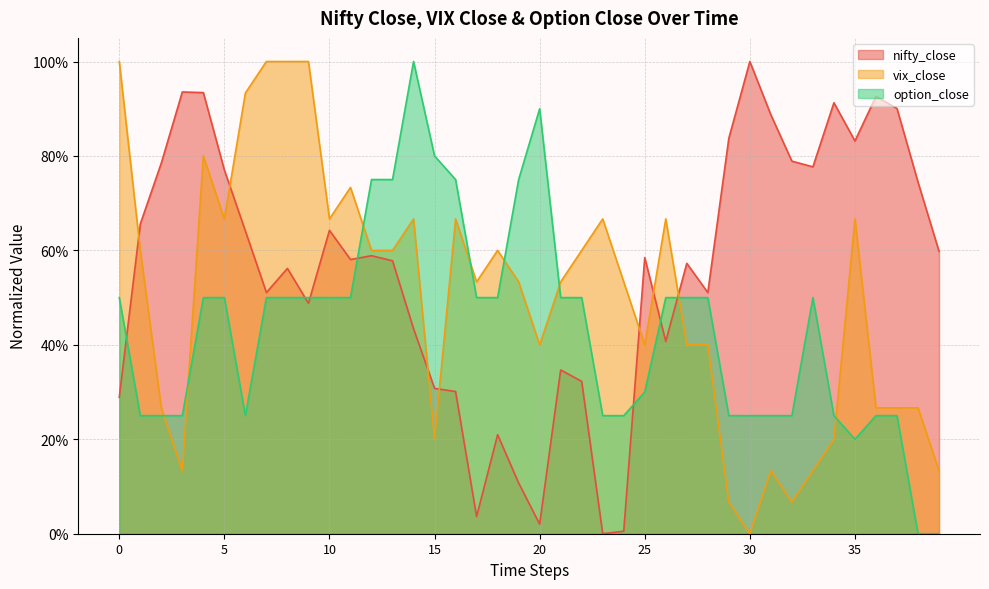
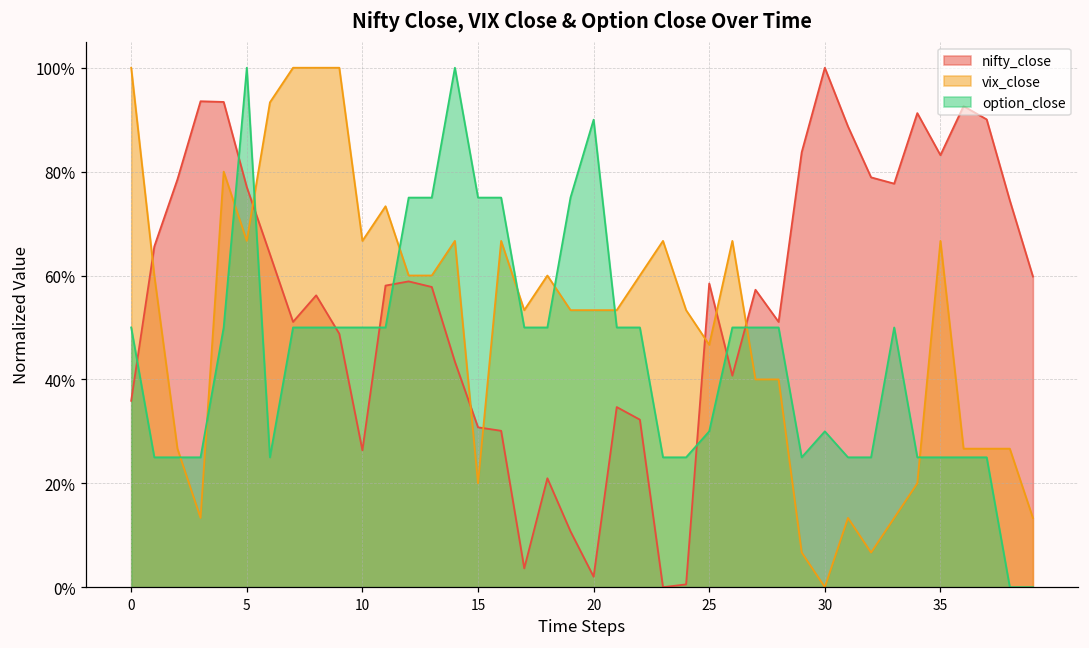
  {
    "nifty_close": {
-     "0": "29%",
+     "0": "36%",
      "5": "77%",
-     "10": "64%",
+     "10": "26%",
      "15": "31%",
      "20": "2%",
      "25": "58%",
      "30": "100%",
      "35": "83%"
    },
    "vix_close": {
      "0": "100%",
      "5": "67%",
      "10": "67%",
      "15": "20%",
-     "20": "40%",
-     "25": "40%",
+     "20": "53%",
+     "25": "47%",
      "30": "0%",
      "35": "67%"
    },
    "option_close": {
      "0": "50%",
-     "5": "50%",
+     "5": "100%",
      "10": "50%",
-     "15": "80%",
+     "15": "75%",
      "20": "90%",
      "25": "30%",
-     "30": "25%",
-     "35": "20%"
+     "30": "30%",
+     "35": "25%"
    }
  }
